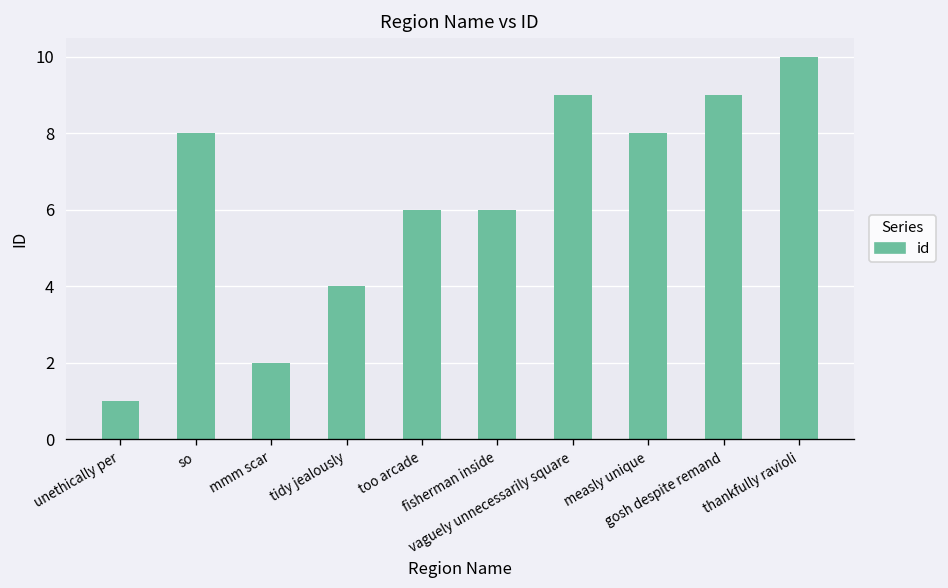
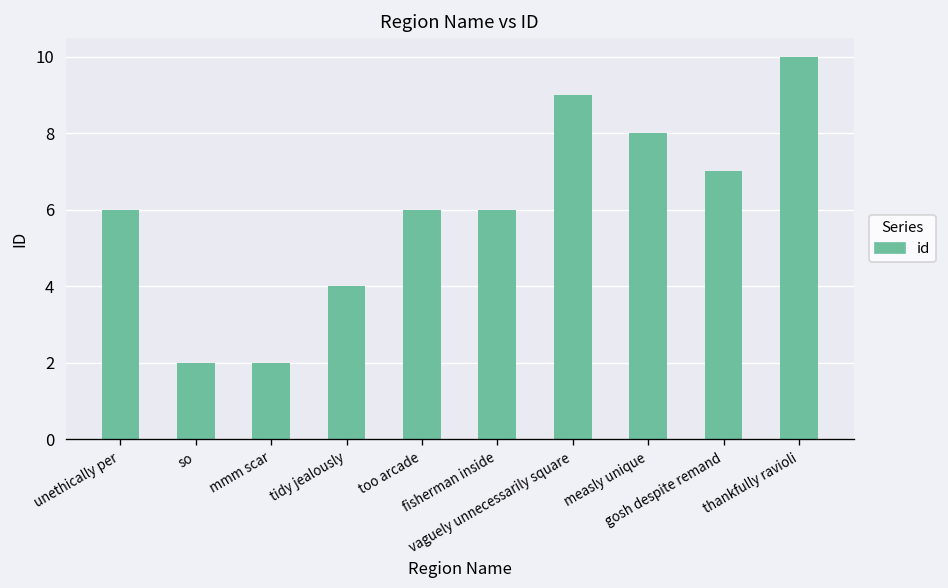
  {
-   "unethically per": 1,
-   "so": 8,
+   "unethically per": 6,
+   "so": 2,
    "mmm scar": 2,
    "tidy jealously": 4,
    "too arcade": 6,
    "fisherman inside": 6,
    "vaguely unnecessarily square": 9,
    "measly unique": 8,
-   "gosh despite remand": 9,
+   "gosh despite remand": 7,
    "thankfully ravioli": 10
  }
